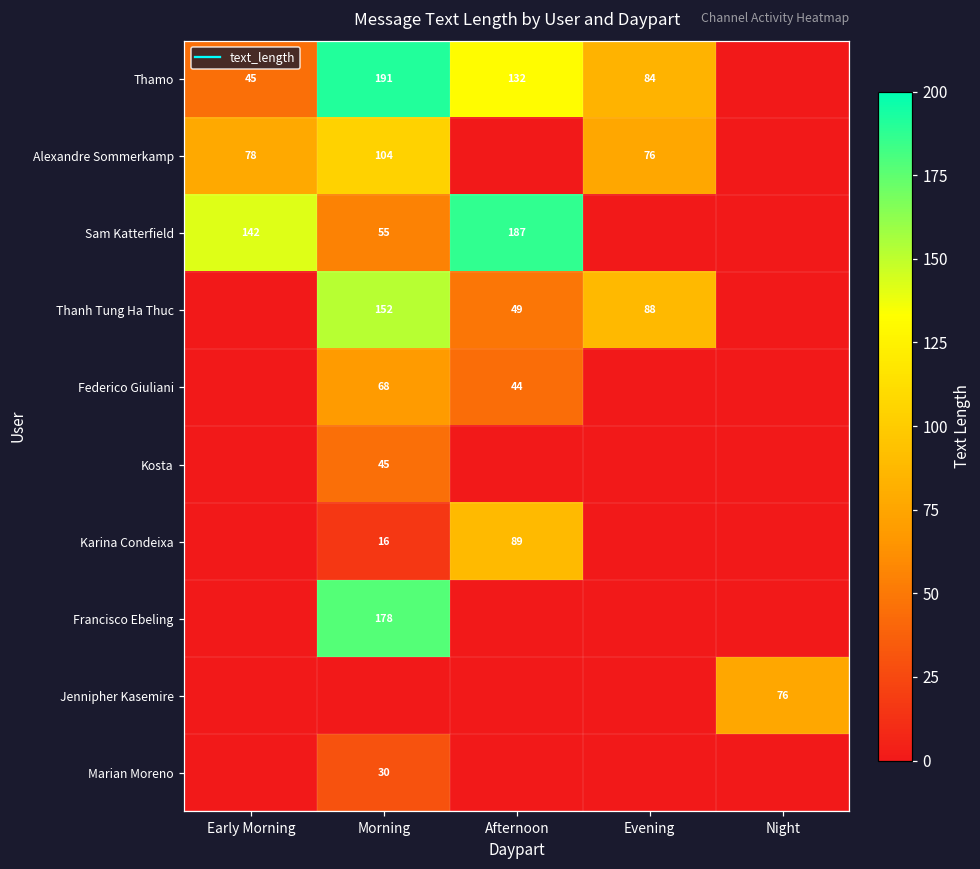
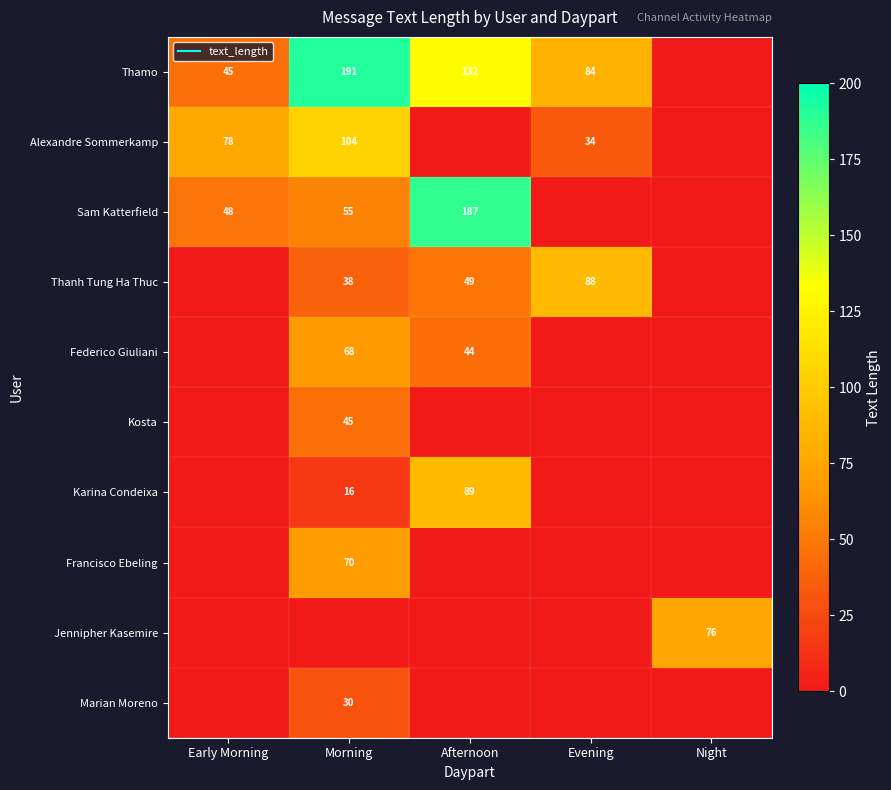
  {
    "Thamo": {
      "Early Morning": 45,
      "Morning": 191,
      "Afternoon": 132,
      "Evening": 84
    },
    "Alexandre Sommerkamp": {
      "Early Morning": 78,
      "Morning": 104,
-     "Evening": 76
+     "Evening": 34
    },
    "Sam Katterfield": {
-     "Early Morning": 142,
+     "Early Morning": 48,
      "Morning": 55,
      "Afternoon": 187
    },
    "Thanh Tung Ha Thuc": {
-     "Morning": 152,
+     "Morning": 38,
      "Afternoon": 49,
      "Evening": 88
    },
    "Federico Giuliani": {
      "Morning": 68,
      "Afternoon": 44
    },
    "Kosta": {
      "Morning": 45
    },
    "Karina Condeixa": {
      "Morning": 16,
      "Afternoon": 89
    },
    "Francisco Ebeling": {
-     "Morning": 178
+     "Morning": 70
    },
    "Jennipher Kasemire": {
      "Night": 76
    },
    "Marian Moreno": {
      "Morning": 30
    }
  }
